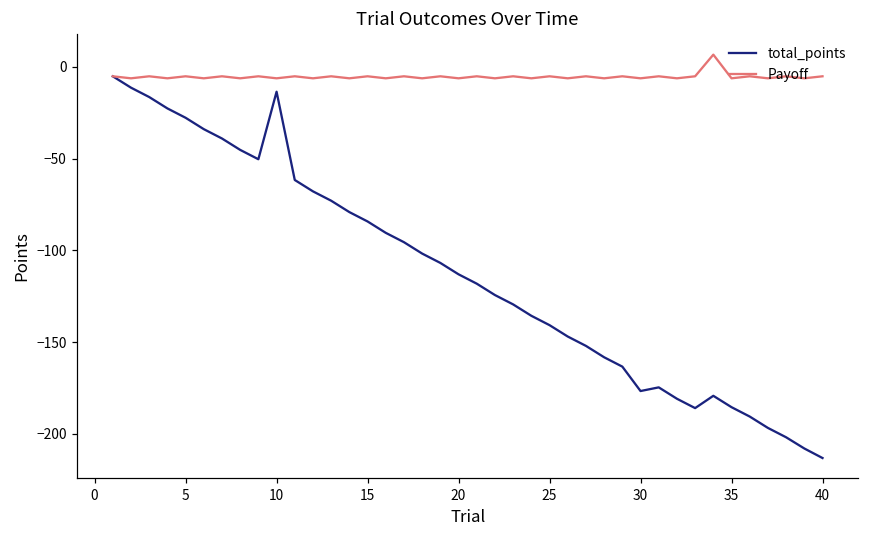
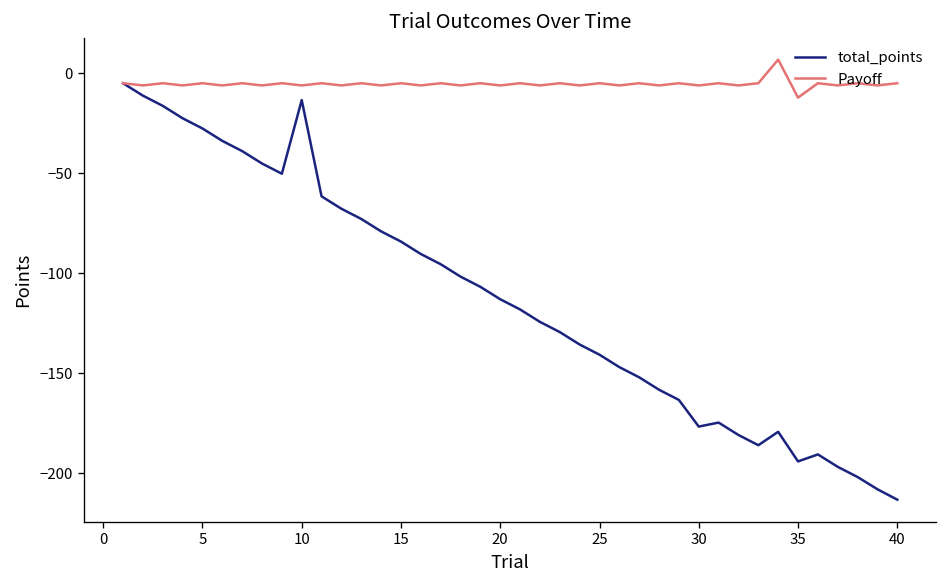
  {
    "total_points": {
      "5": -28,
      "10": -14,
      "15": -84,
      "20": -113,
      "25": -141,
      "30": -177,
-     "35": -185,
+     "35": -194,
      "40": -213
    },
    "Payoff": {
      "5": -5,
      "10": -6,
      "15": -5,
      "20": -6,
      "25": -5,
      "30": -6,
-     "35": -6,
+     "35": -12,
      "40": -5
    }
  }
